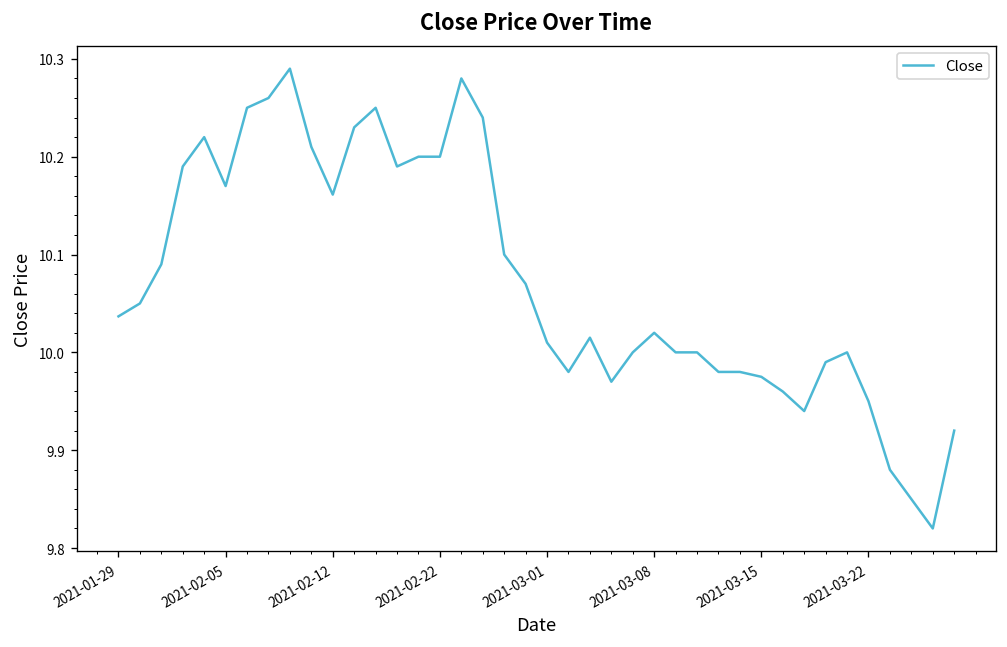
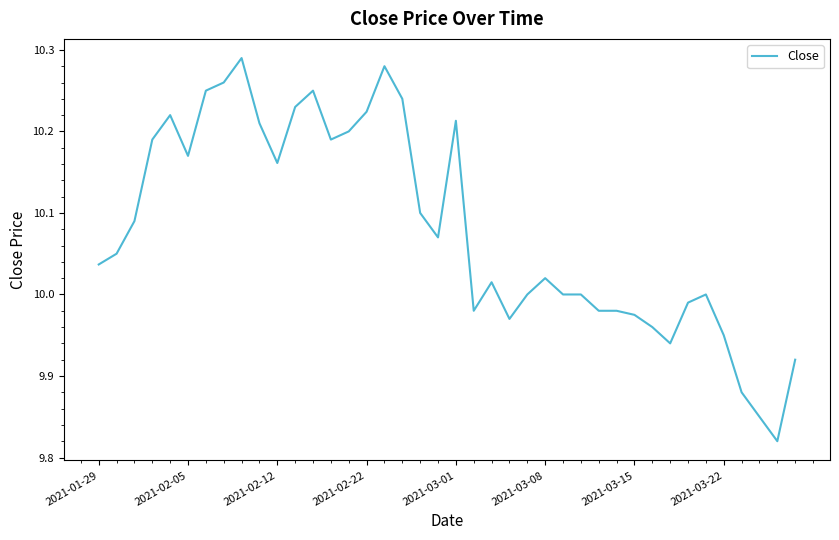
  {
    "2021-01-29": 10.04,
    "2021-02-05": 10.17,
    "2021-02-12": 10.16,
-   "2021-02-22": 10.20,
-   "2021-03-01": 10.01,
+   "2021-02-22": 10.22,
+   "2021-03-01": 10.21,
    "2021-03-08": 10.02,
    "2021-03-15": 9.98,
    "2021-03-22": 9.95
  }
